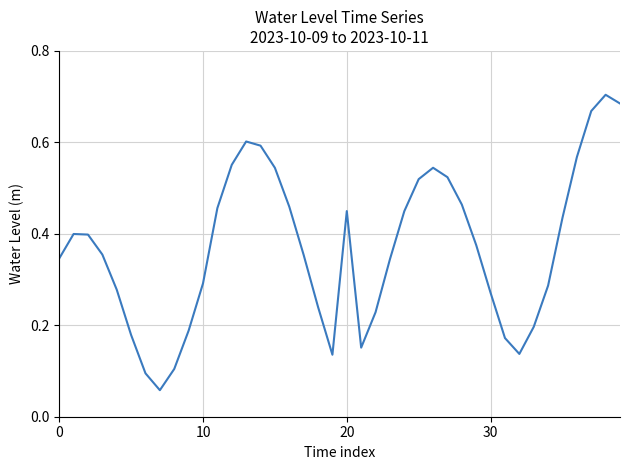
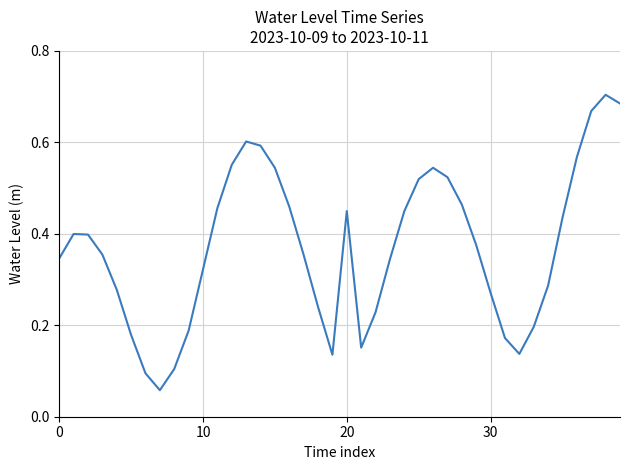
  {
    "0": 0.35,
-   "10": 0.29,
+   "10": 0.32,
    "20": 0.45,
    "30": 0.27
  }
